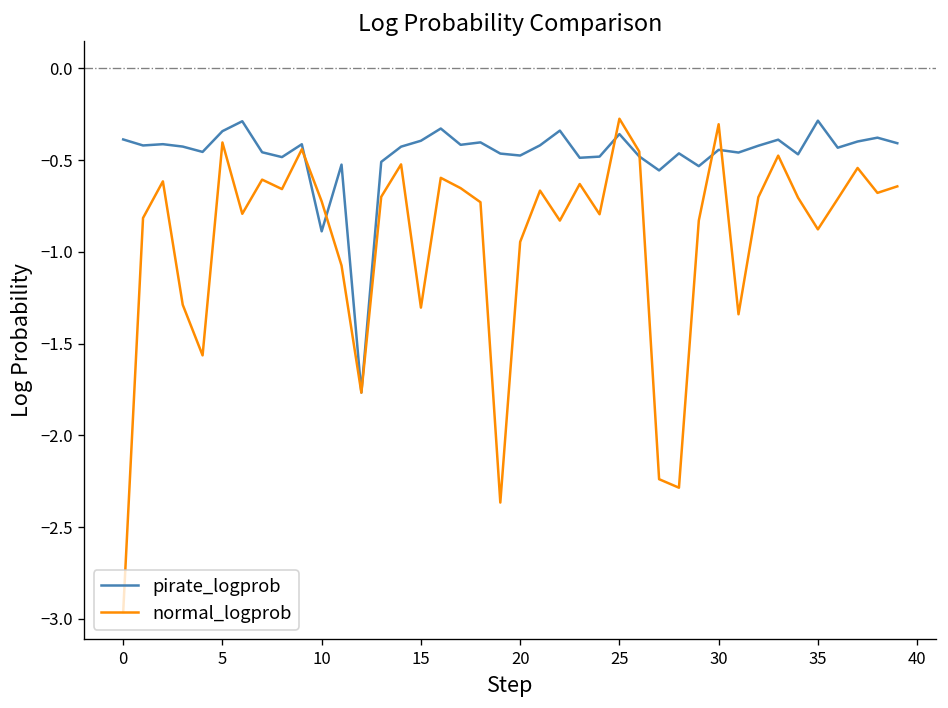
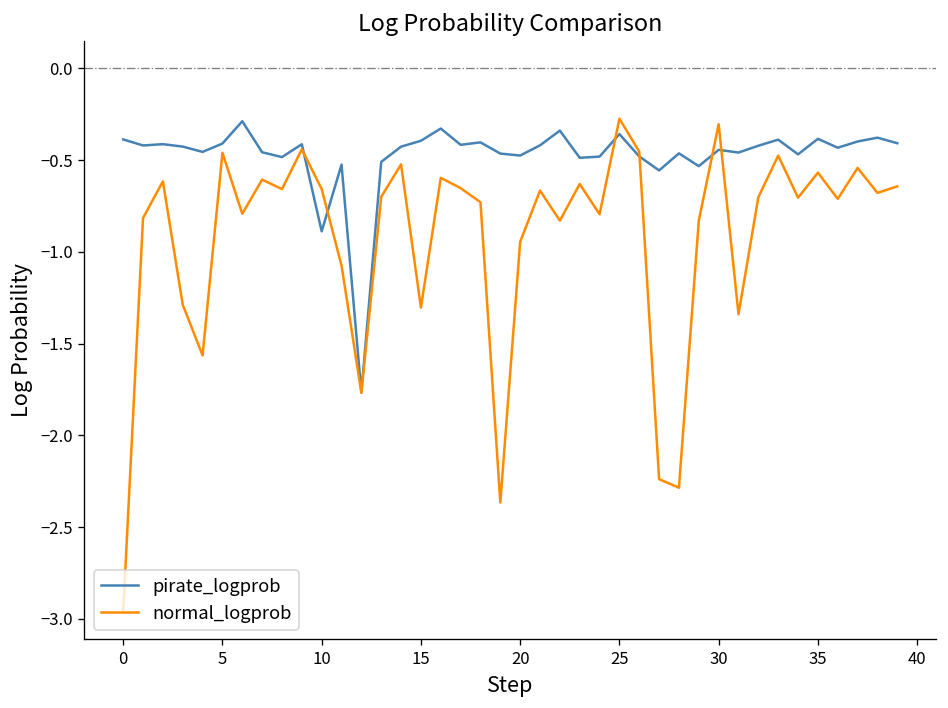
  {
    "pirate_logprob": {
      "0": -0.39,
-     "5": -0.34,
+     "5": -0.41,
      "10": -0.89,
      "15": -0.39,
      "20": -0.47,
      "25": -0.36,
      "30": -0.44,
-     "35": -0.28
+     "35": -0.38
    },
    "normal_logprob": {
-     "5": -0.40,
-     "10": -0.72,
+     "5": -0.46,
+     "10": -0.66,
      "15": -1.30,
      "20": -0.95,
      "25": -0.27,
      "30": -0.30,
-     "35": -0.88
+     "35": -0.57
    }
  }
